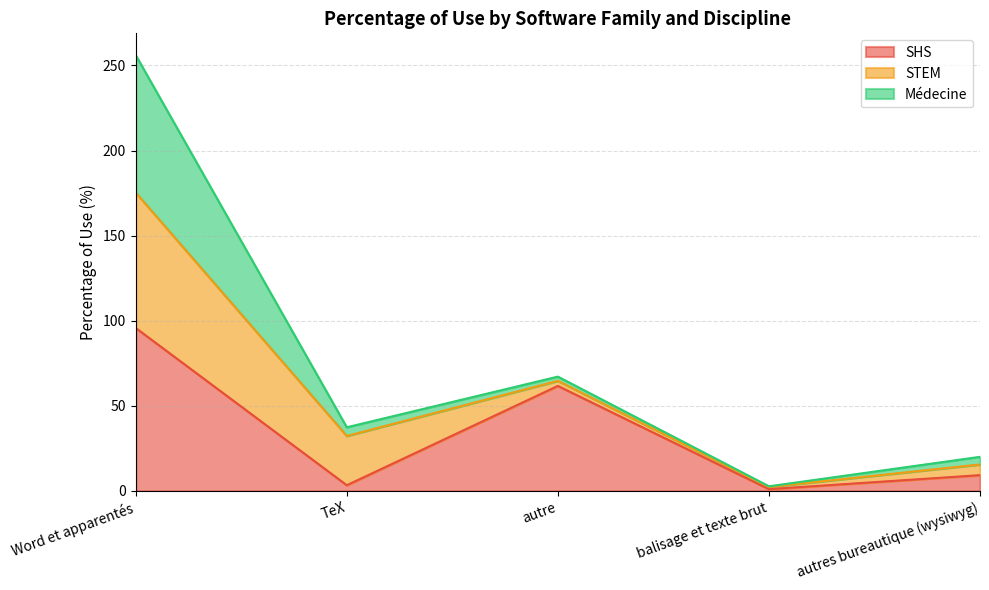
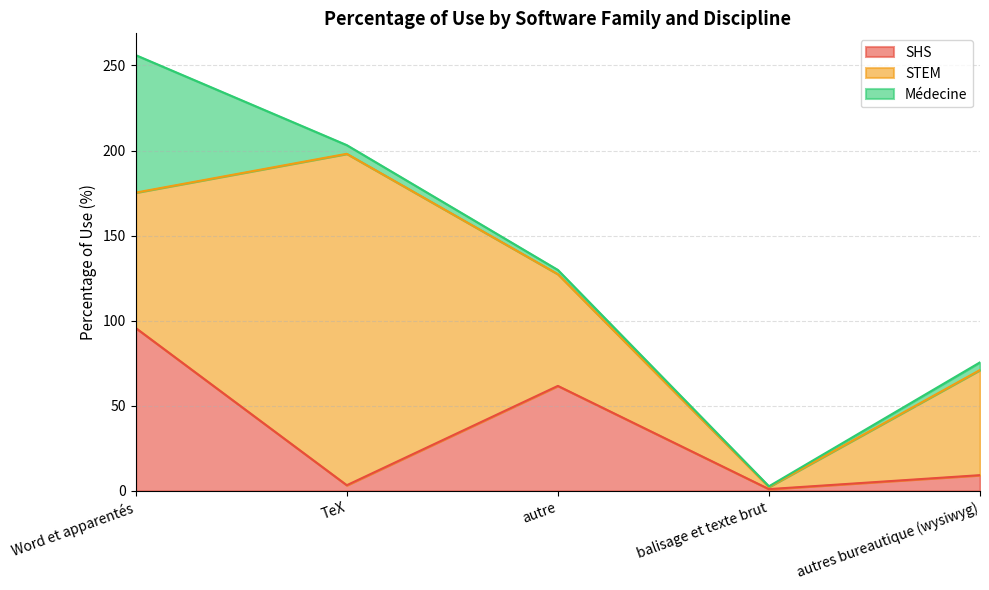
  {
    "SHS": {
      "Word et apparentés": 96,
      "TeX": 3,
      "autre": 62,
      "autres bureautique (wysiwyg)": 9
    },
    "STEM": {
      "Word et apparentés": 80,
-     "TeX": 29,
-     "autre": 3,
-     "autres bureautique (wysiwyg)": 6
+     "TeX": 195,
+     "autre": 66,
+     "autres bureautique (wysiwyg)": 62
    },
    "Médecine": {
      "Word et apparentés": 81,
      "TeX": 5,
      "autre": 2,
      "autres bureautique (wysiwyg)": 4
    }
  }
